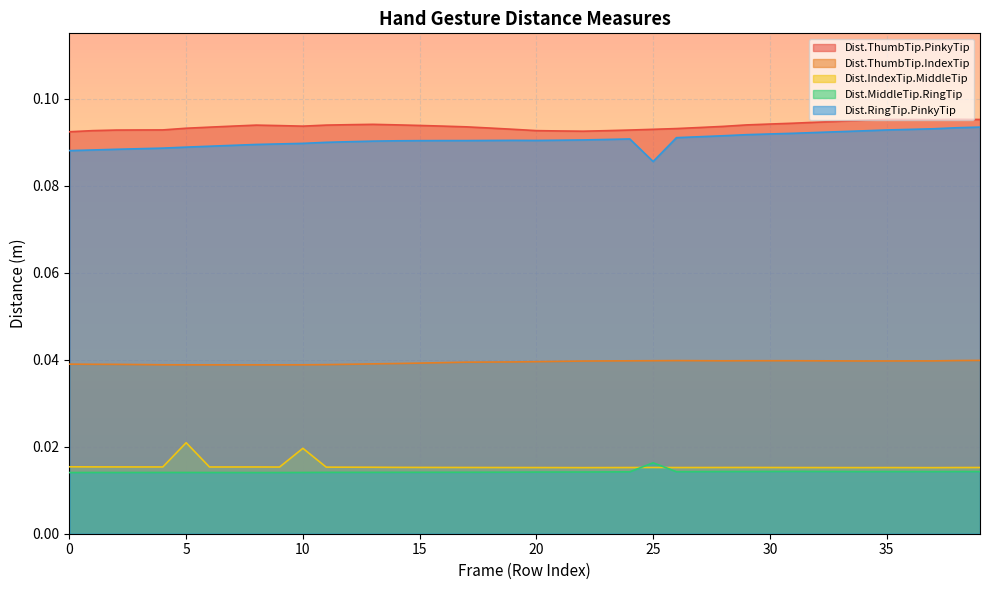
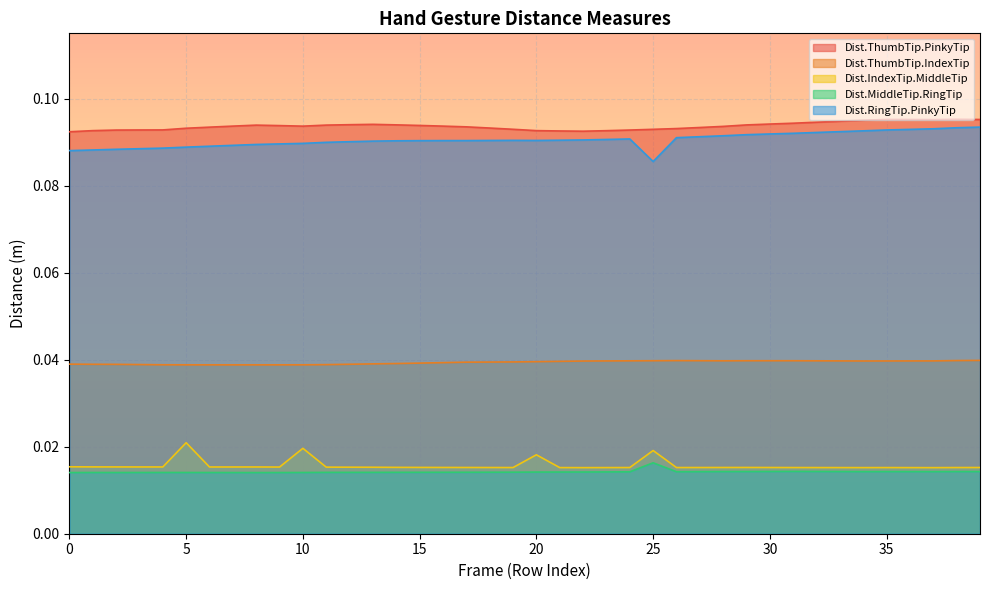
  {
    "Dist.IndexTip.MiddleTip": {
      "0": 0.015,
      "5": 0.021,
      "10": 0.020,
      "15": 0.015,
-     "20": 0.015,
-     "25": 0.015,
+     "20": 0.018,
+     "25": 0.019,
      "30": 0.015,
      "35": 0.015
    },
    "Dist.MiddleTip.RingTip": {
      "0": 0.014,
      "5": 0.014,
      "10": 0.014,
      "15": 0.014,
      "20": 0.014,
      "25": 0.016,
      "30": 0.014,
      "35": 0.014
    },
    "Dist.RingTip.PinkyTip": {
      "0": 0.088,
      "5": 0.089,
      "10": 0.090,
      "15": 0.090,
      "20": 0.090,
      "25": 0.086,
      "30": 0.092,
      "35": 0.093
    }
  }
